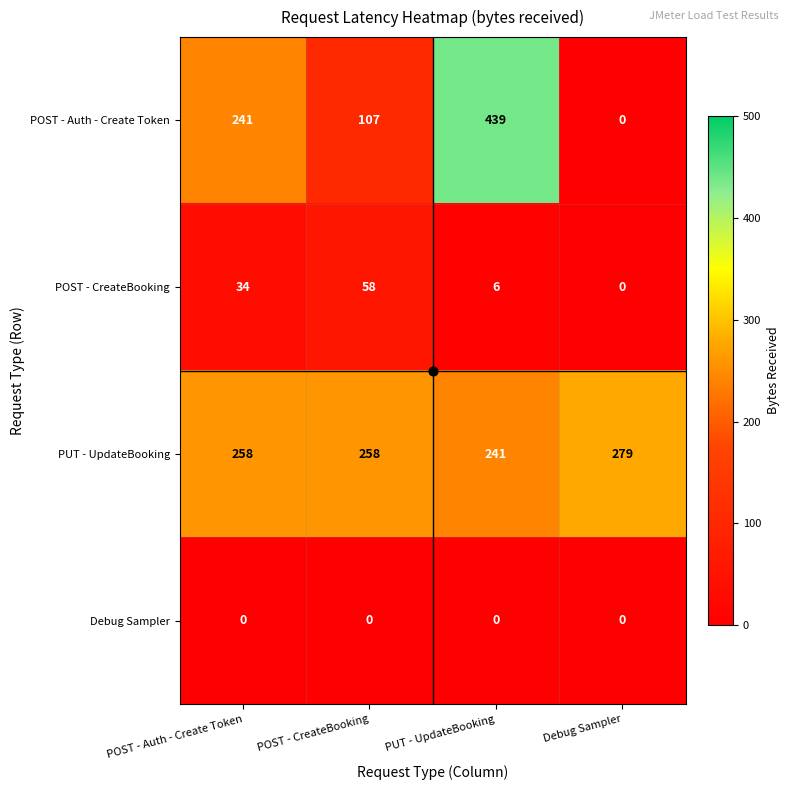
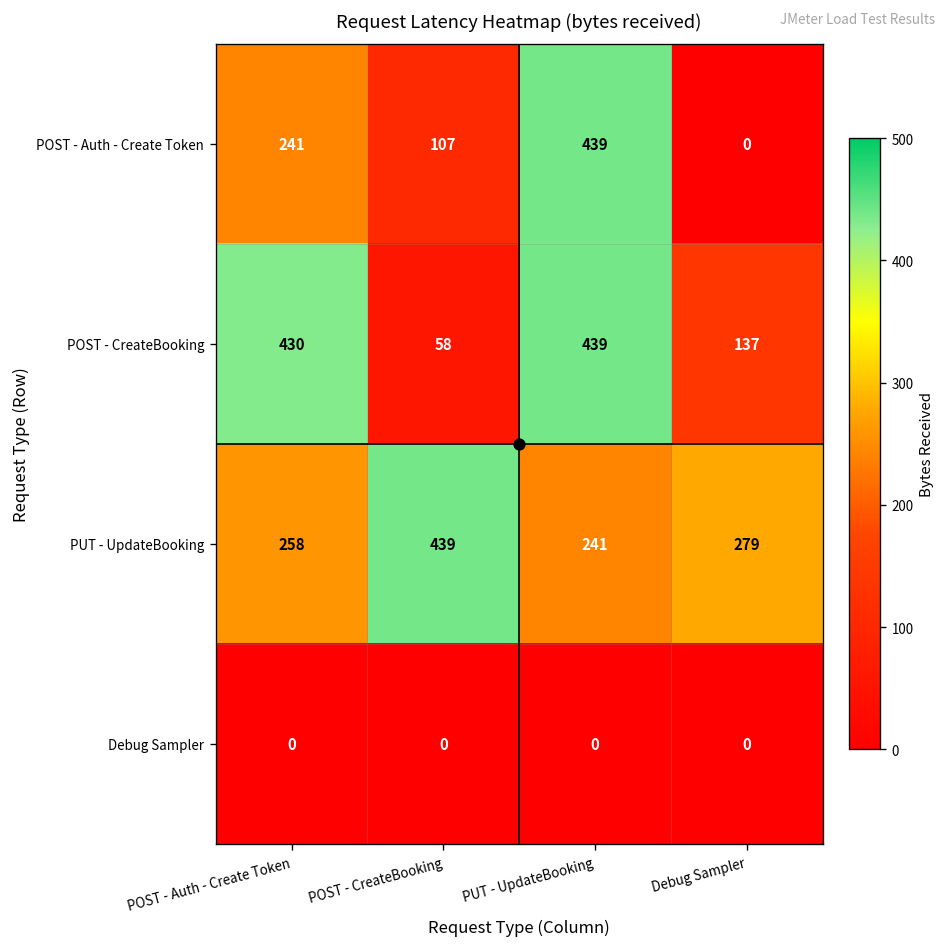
  {
    "POST - Auth - Create Token": {
      "POST - Auth - Create Token": 241,
      "POST - CreateBooking": 107,
      "PUT - UpdateBooking": 439,
      "Debug Sampler": 0
    },
    "POST - CreateBooking": {
-     "POST - Auth - Create Token": 34,
+     "POST - Auth - Create Token": 430,
      "POST - CreateBooking": 58,
-     "PUT - UpdateBooking": 6,
-     "Debug Sampler": 0
+     "PUT - UpdateBooking": 439,
+     "Debug Sampler": 137
    },
    "PUT - UpdateBooking": {
      "POST - Auth - Create Token": 258,
-     "POST - CreateBooking": 258,
+     "POST - CreateBooking": 439,
      "PUT - UpdateBooking": 241,
      "Debug Sampler": 279
    },
    "Debug Sampler": {
      "POST - Auth - Create Token": 0,
      "POST - CreateBooking": 0,
      "PUT - UpdateBooking": 0,
      "Debug Sampler": 0
    }
  }
